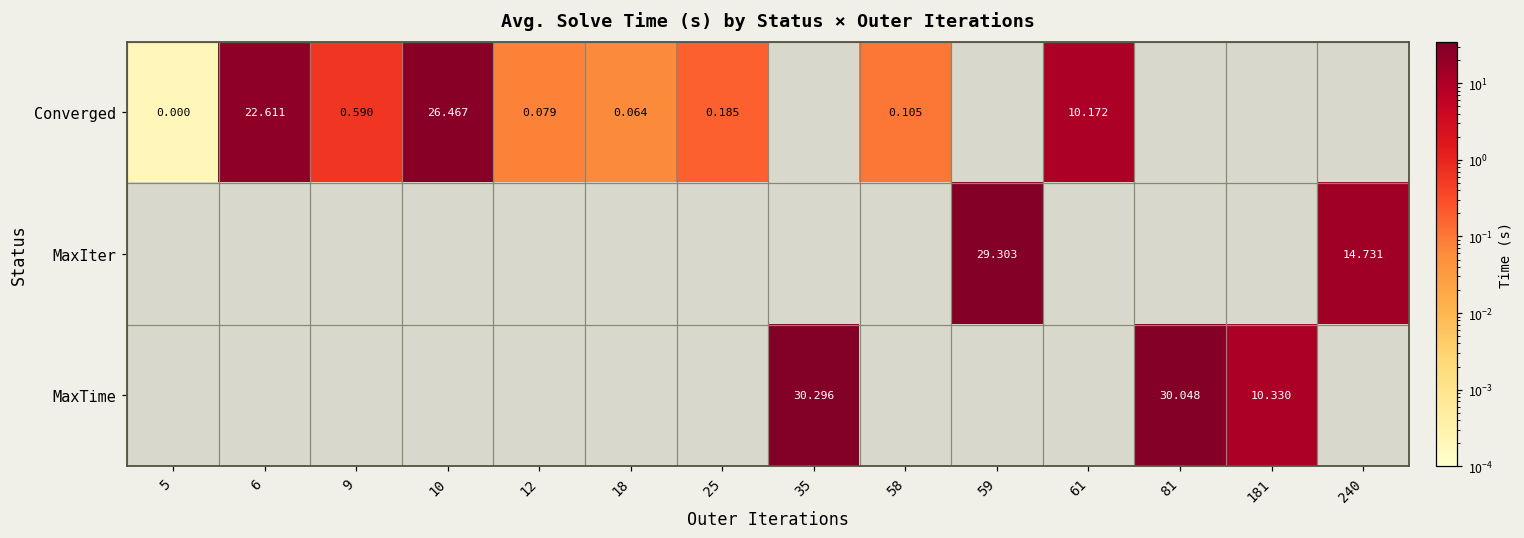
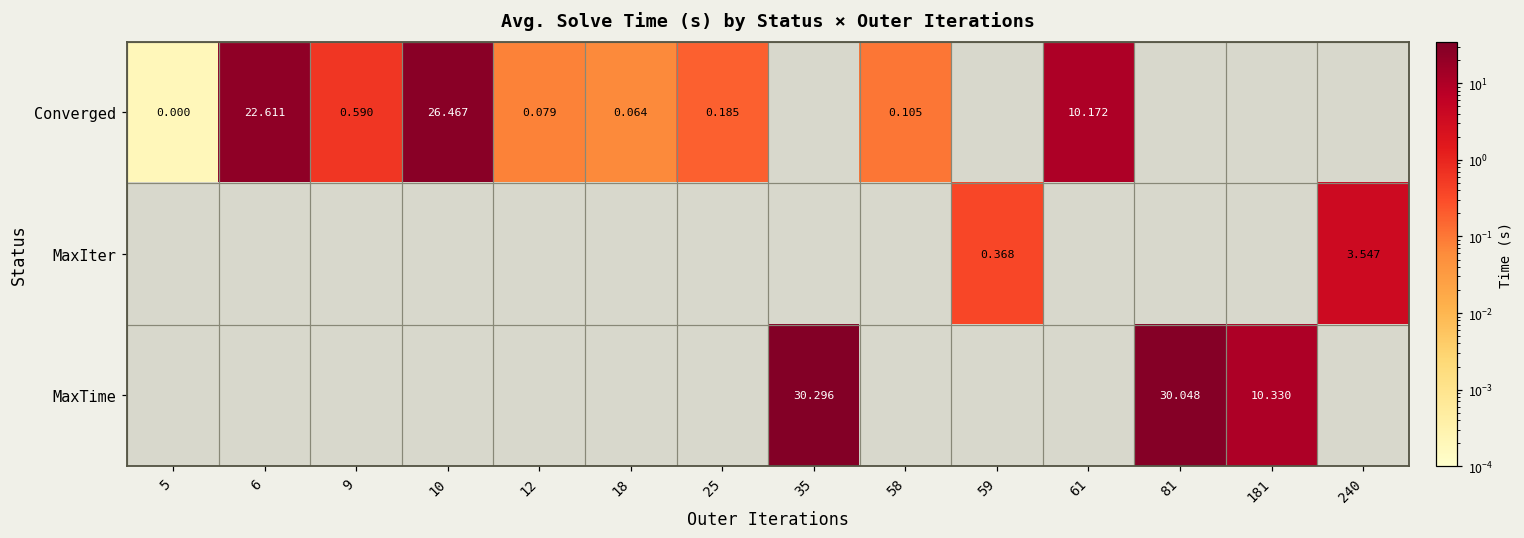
  {
    "Converged": {
      "5": 0.000,
      "6": 22.611,
      "9": 0.590,
      "10": 26.467,
      "12": 0.079,
      "18": 0.064,
      "25": 0.185,
      "58": 0.105,
      "61": 10.172
    },
    "MaxIter": {
-     "59": 29.303,
-     "240": 14.731
+     "59": 0.368,
+     "240": 3.547
    },
    "MaxTime": {
      "35": 30.296,
      "81": 30.048,
      "181": 10.330
    }
  }
